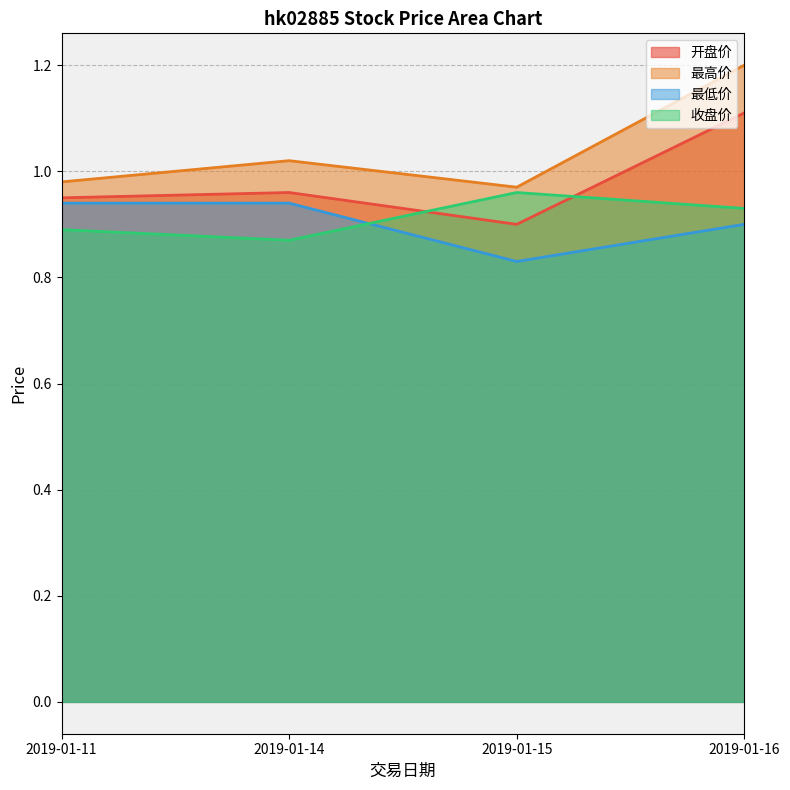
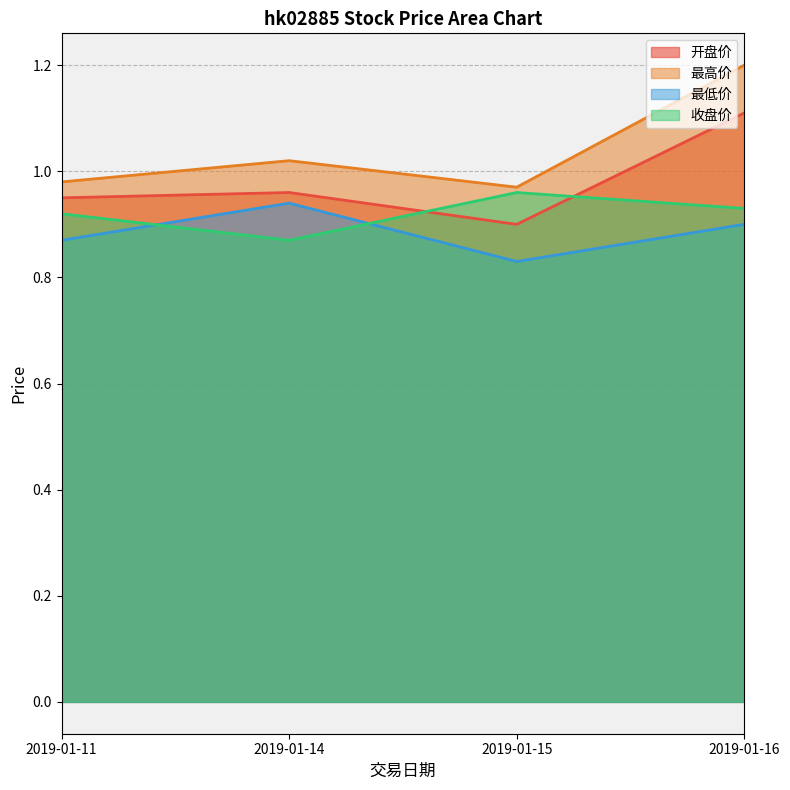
  {
    "最低价": {
-     "2019-01-11": 0.94,
+     "2019-01-11": 0.87,
      "2019-01-14": 0.94,
      "2019-01-15": 0.83,
      "2019-01-16": 0.90
    },
    "收盘价": {
-     "2019-01-11": 0.89,
+     "2019-01-11": 0.92,
      "2019-01-14": 0.87,
      "2019-01-15": 0.96,
      "2019-01-16": 0.93
    }
  }
